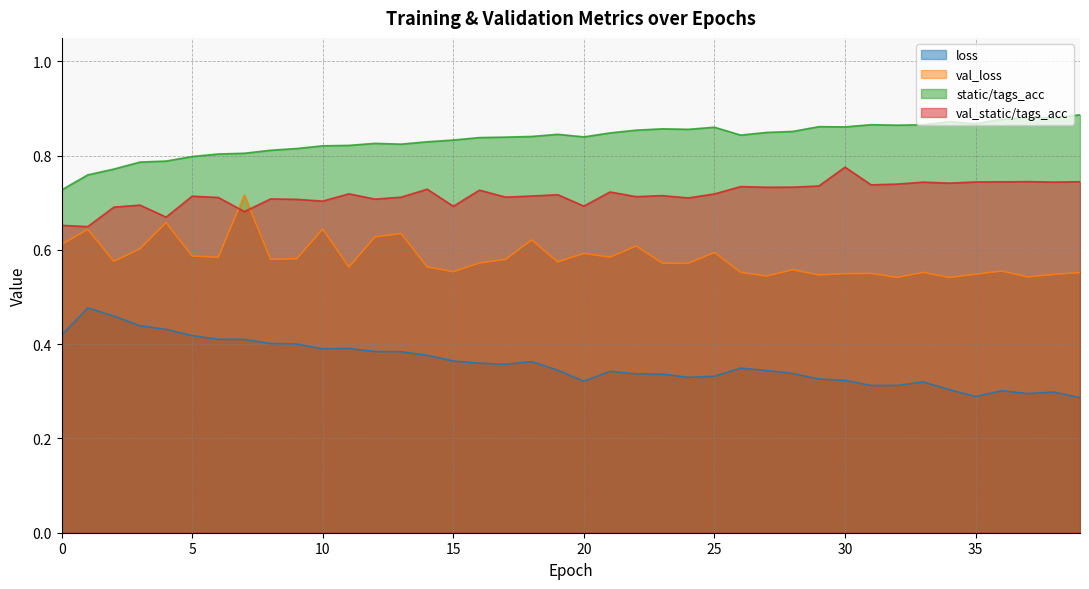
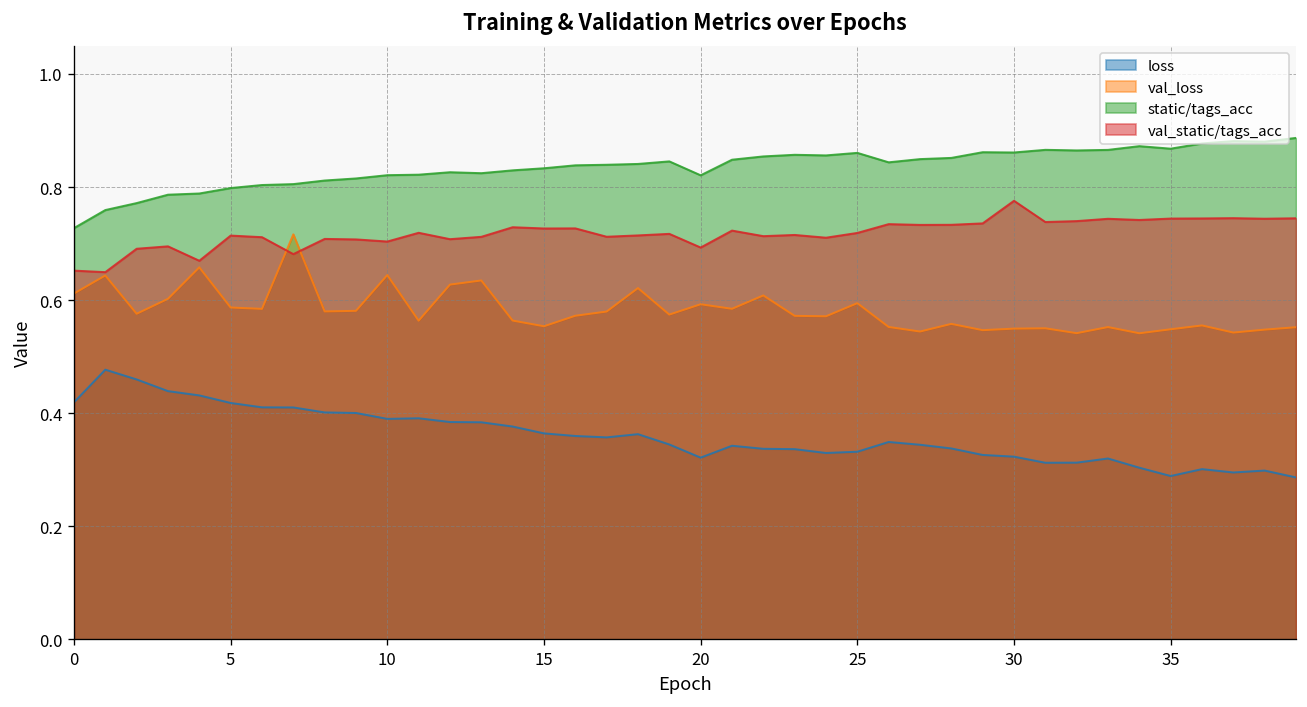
  {
    "loss": {
      "0": 0.42,
      "5": 0.42,
      "10": 0.39,
      "15": 0.36,
      "20": 0.32,
      "25": 0.33,
      "30": 0.32,
      "35": 0.29
    },
    "val_loss": {
      "0": 0.61,
      "5": 0.59,
      "10": 0.64,
      "15": 0.55,
      "20": 0.59,
      "25": 0.59,
      "30": 0.55,
      "35": 0.55
    },
    "static/tags_acc": {
      "0": 0.73,
      "5": 0.80,
      "10": 0.82,
      "15": 0.83,
-     "20": 0.84,
+     "20": 0.82,
      "25": 0.86,
      "30": 0.86
    },
    "val_static/tags_acc": {
      "0": 0.65,
      "5": 0.71,
      "10": 0.70,
-     "15": 0.69,
+     "15": 0.73,
      "20": 0.69,
      "25": 0.72,
      "30": 0.78,
      "35": 0.74
    }
  }
